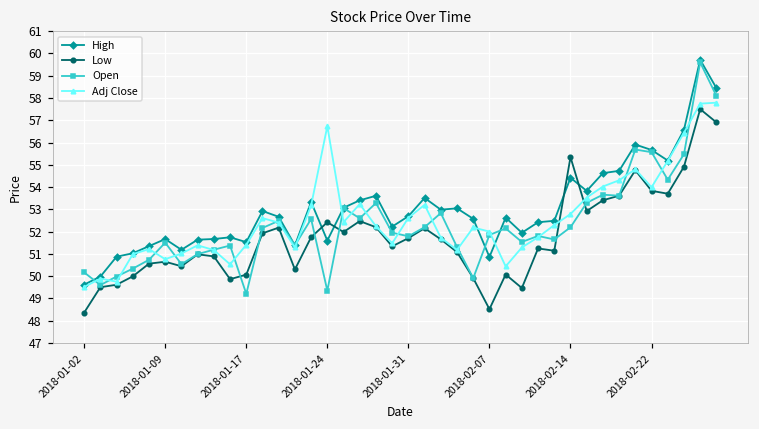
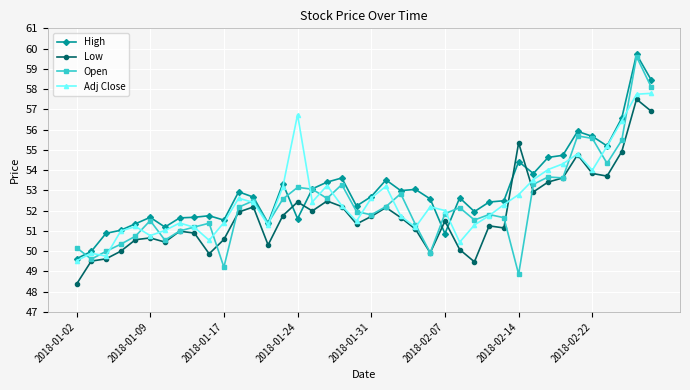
  {
    "High": {
      "2018-01-09": 51.7,
      "2018-01-24": 51.6,
      "2018-02-07": 50.9,
      "2018-02-14": 54.4
    },
    "Low": {
      "2018-01-02": 48.4,
-     "2018-01-17": 50.1,
+     "2018-01-17": 50.6,
      "2018-01-24": 52.4,
-     "2018-02-07": 48.5,
+     "2018-02-07": 51.5,
      "2018-02-14": 55.3,
      "2018-02-22": 53.8
    },
    "Open": {
      "2018-01-02": 50.2,
      "2018-01-09": 51.5,
      "2018-01-17": 49.2,
-     "2018-01-24": 49.4,
+     "2018-01-24": 53.1,
      "2018-02-07": 51.8,
-     "2018-02-14": 52.2
+     "2018-02-14": 48.9
    },
    "Adj Close": {
      "2018-01-24": 56.7,
      "2018-02-07": 52.0,
      "2018-02-14": 52.8,
      "2018-02-22": 54.0
    }
  }
